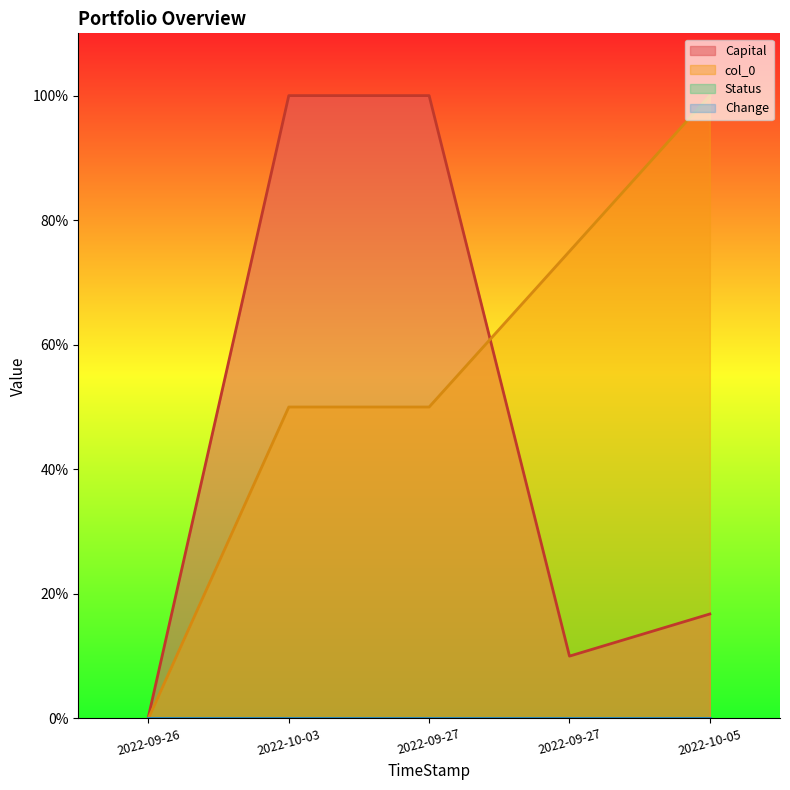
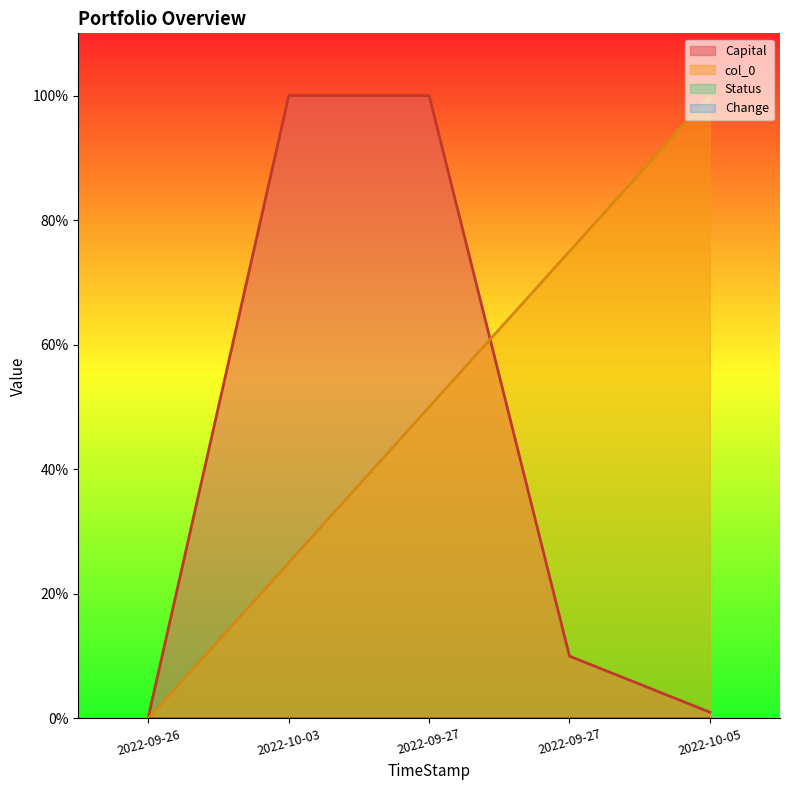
  {
    "Capital": {
      "2022-10-03": "100%",
-     "2022-10-05": "17%"
+     "2022-10-05": "1%"
    },
    "col_0": {
-     "2022-10-03": "50%"
+     "2022-10-03": "25%"
    },
    "Change": {
      "2022-10-03": "0%",
      "2022-10-05": "0%"
    }
  }
